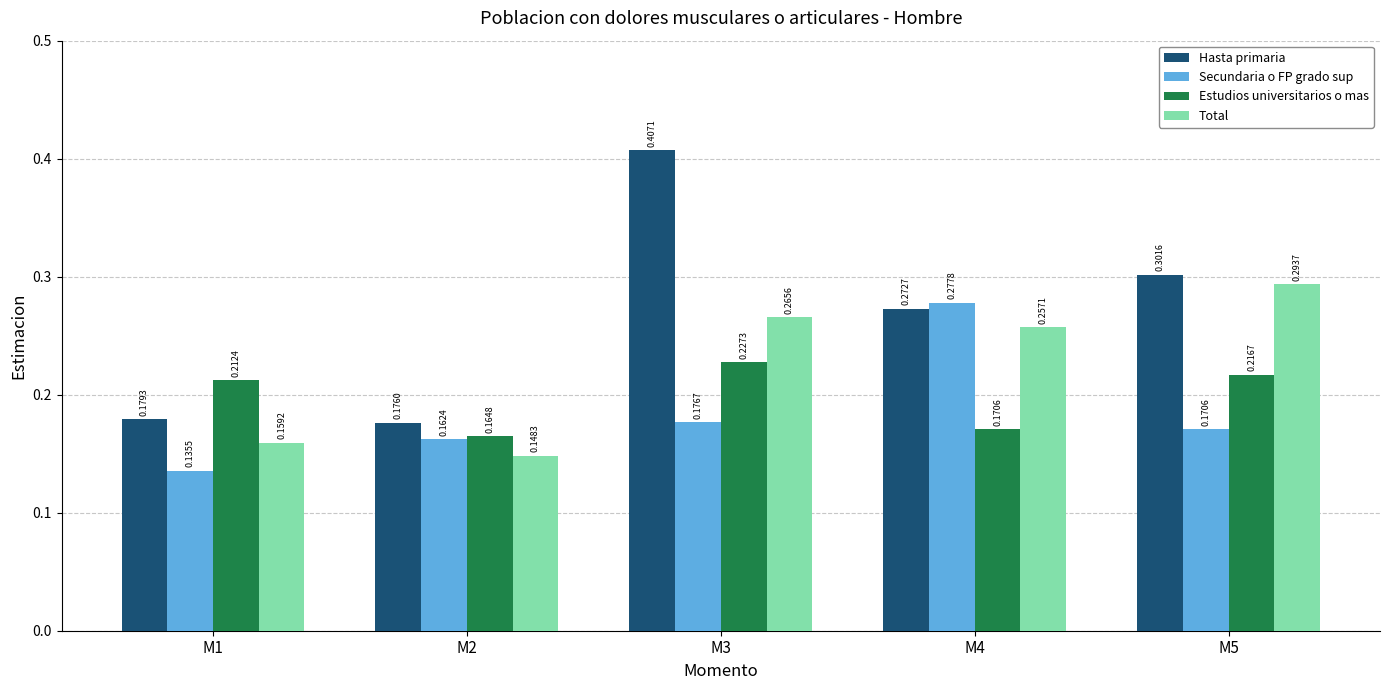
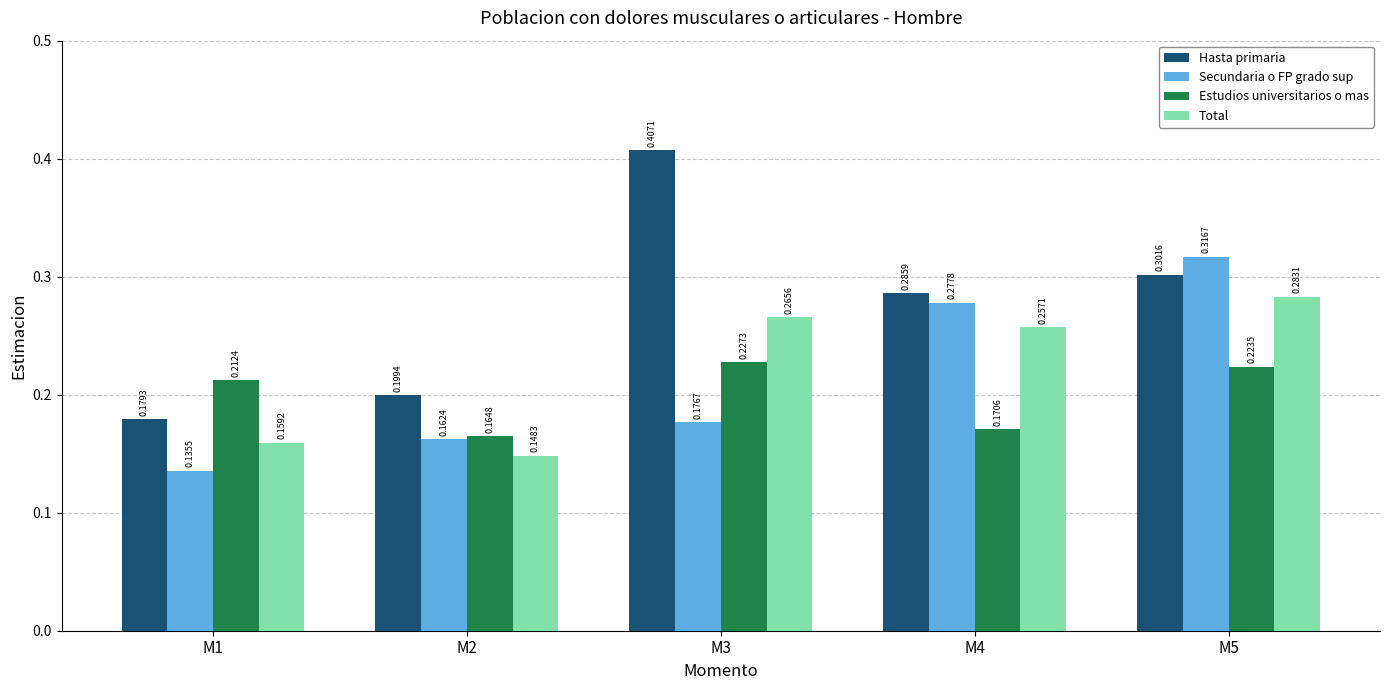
  {
    "Hasta primaria": {
      "M1": 0.1793,
-     "M2": 0.1760,
+     "M2": 0.1994,
      "M3": 0.4071,
-     "M4": 0.2727,
+     "M4": 0.2859,
      "M5": 0.3016
    },
    "Secundaria o FP grado sup": {
      "M1": 0.1355,
      "M2": 0.1624,
      "M3": 0.1767,
      "M4": 0.2778,
-     "M5": 0.1706
+     "M5": 0.3167
    },
    "Estudios universitarios o mas": {
      "M1": 0.2124,
      "M2": 0.1648,
      "M3": 0.2273,
      "M4": 0.1706,
-     "M5": 0.2167
+     "M5": 0.2235
    },
    "Total": {
      "M1": 0.1592,
      "M2": 0.1483,
      "M3": 0.2656,
      "M4": 0.2571,
-     "M5": 0.2937
+     "M5": 0.2831
    }
  }
